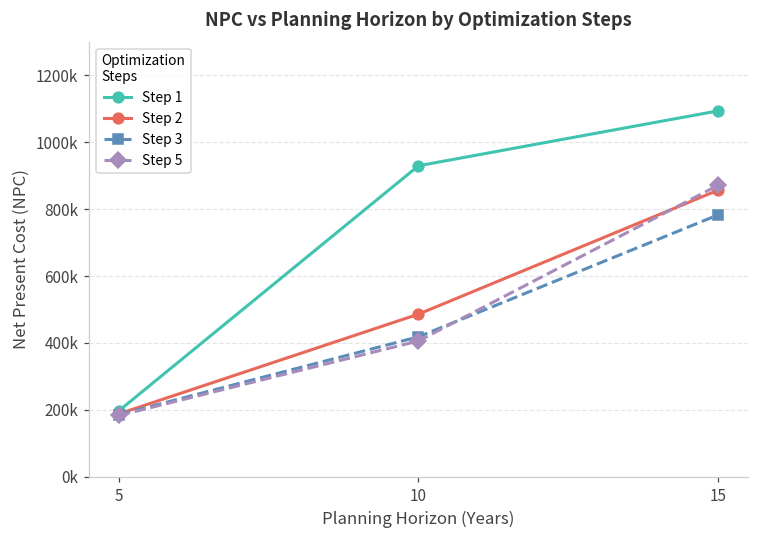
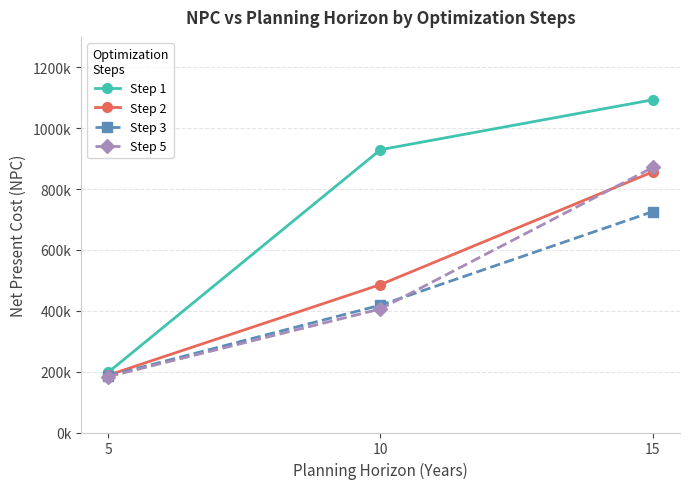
  {
    "Step 1": {
      "5": 200000,
      "10": 930000,
      "15": 1090000
    },
    "Step 2": {
      "10": 490000,
      "15": 860000
    },
    "Step 3": {
      "10": 420000,
-     "15": 780000
+     "15": 730000
    },
    "Step 5": {
      "10": 410000,
      "15": 870000
    }
  }
